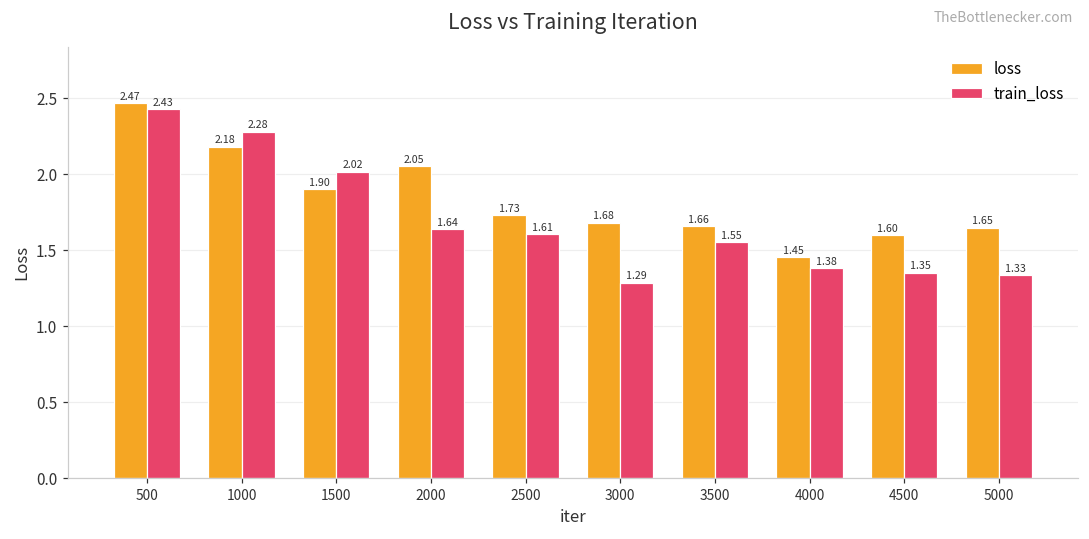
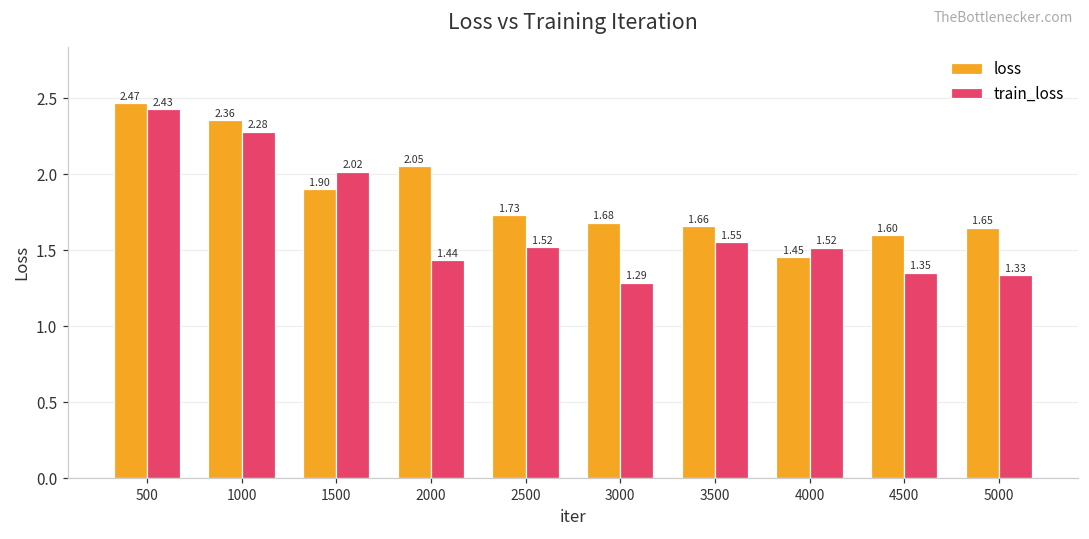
  {
    "loss": {
      "500": 2.47,
-     "1000": 2.18,
+     "1000": 2.36,
      "1500": 1.90,
      "2000": 2.05,
      "2500": 1.73,
      "3000": 1.68,
      "3500": 1.66,
      "4000": 1.45,
      "4500": 1.60,
      "5000": 1.65
    },
    "train_loss": {
      "500": 2.43,
      "1000": 2.28,
      "1500": 2.02,
-     "2000": 1.64,
-     "2500": 1.61,
+     "2000": 1.44,
+     "2500": 1.52,
      "3000": 1.29,
      "3500": 1.55,
-     "4000": 1.38,
+     "4000": 1.52,
      "4500": 1.35,
      "5000": 1.33
    }
  }
